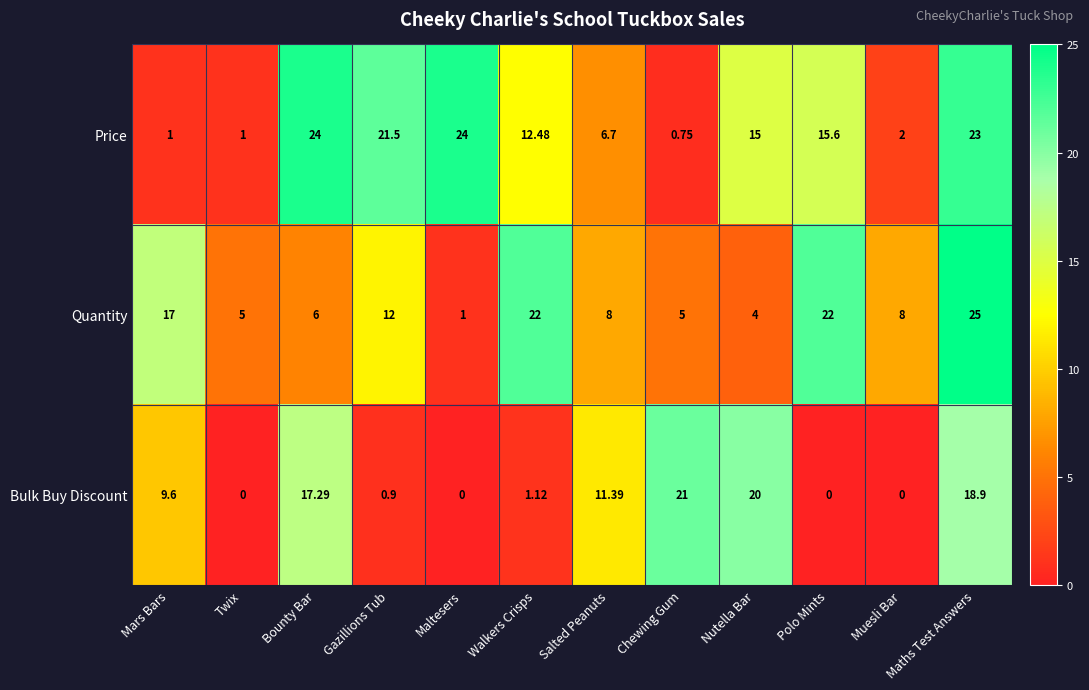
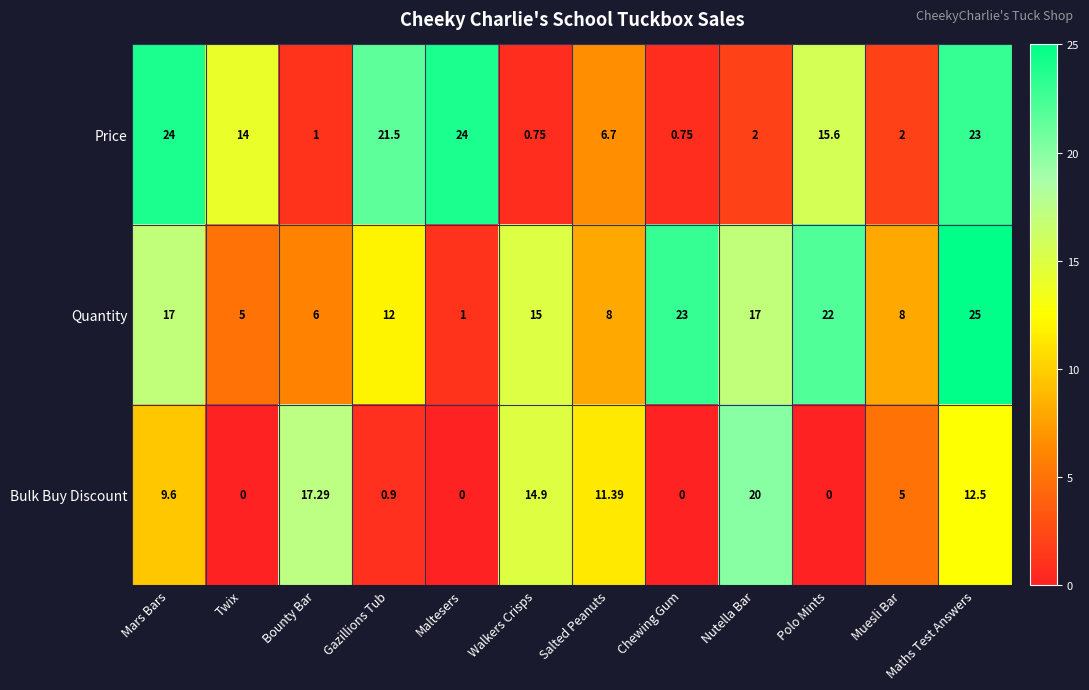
  {
    "Price": {
-     "Mars Bars": 1,
-     "Twix": 1,
-     "Bounty Bar": 24,
+     "Mars Bars": 24,
+     "Twix": 14,
+     "Bounty Bar": 1,
      "Gazillions Tub": 21.5,
      "Maltesers": 24,
-     "Walkers Crisps": 12.48,
+     "Walkers Crisps": 0.75,
      "Salted Peanuts": 6.7,
      "Chewing Gum": 0.75,
-     "Nutella Bar": 15,
+     "Nutella Bar": 2,
      "Polo Mints": 15.6,
      "Muesli Bar": 2,
      "Maths Test Answers": 23
    },
    "Quantity": {
      "Mars Bars": 17,
      "Twix": 5,
      "Bounty Bar": 6,
      "Gazillions Tub": 12,
      "Maltesers": 1,
-     "Walkers Crisps": 22,
+     "Walkers Crisps": 15,
      "Salted Peanuts": 8,
-     "Chewing Gum": 5,
-     "Nutella Bar": 4,
+     "Chewing Gum": 23,
+     "Nutella Bar": 17,
      "Polo Mints": 22,
      "Muesli Bar": 8,
      "Maths Test Answers": 25
    },
    "Bulk Buy Discount": {
      "Mars Bars": 9.6,
      "Twix": 0,
      "Bounty Bar": 17.29,
      "Gazillions Tub": 0.9,
      "Maltesers": 0,
-     "Walkers Crisps": 1.12,
+     "Walkers Crisps": 14.9,
      "Salted Peanuts": 11.39,
-     "Chewing Gum": 21,
+     "Chewing Gum": 0,
      "Nutella Bar": 20,
      "Polo Mints": 0,
-     "Muesli Bar": 0,
-     "Maths Test Answers": 18.9
+     "Muesli Bar": 5,
+     "Maths Test Answers": 12.5
    }
  }
